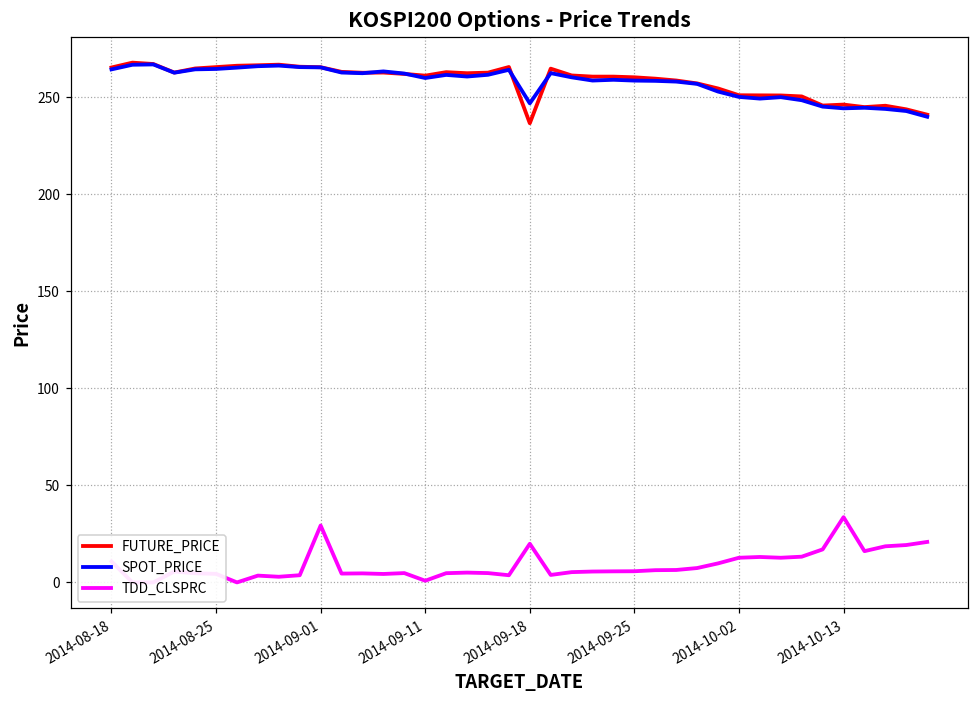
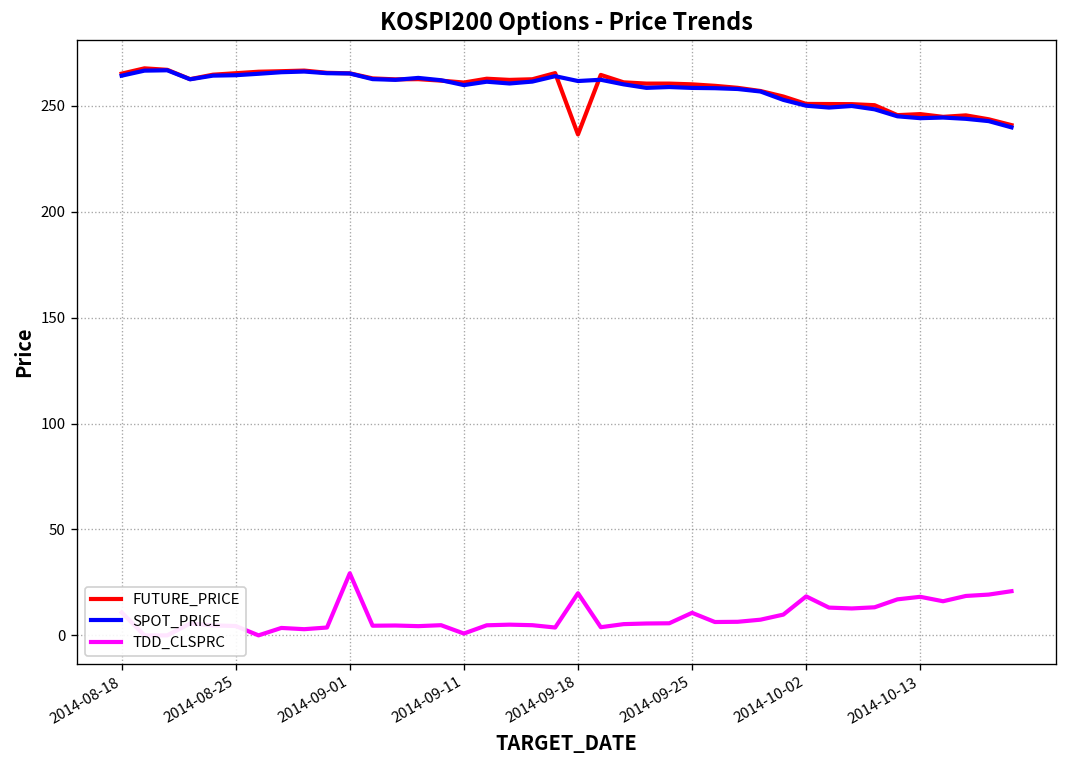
  {
    "FUTURE_PRICE": {
      "2014-09-18": 237,
      "2014-09-25": 260,
      "2014-10-13": 246
    },
    "SPOT_PRICE": {
-     "2014-09-18": 247,
+     "2014-09-18": 262,
      "2014-09-25": 258,
      "2014-10-13": 244
    },
    "TDD_CLSPRC": {
      "2014-09-01": 29,
      "2014-09-11": 1,
      "2014-09-18": 20,
-     "2014-09-25": 6,
-     "2014-10-02": 13,
-     "2014-10-13": 34
+     "2014-09-25": 11,
+     "2014-10-02": 18,
+     "2014-10-13": 18
    }
  }
